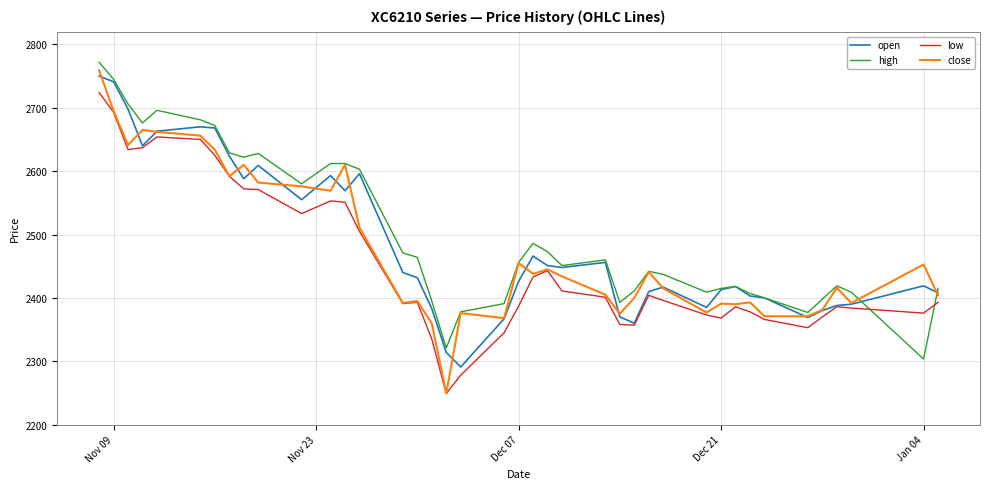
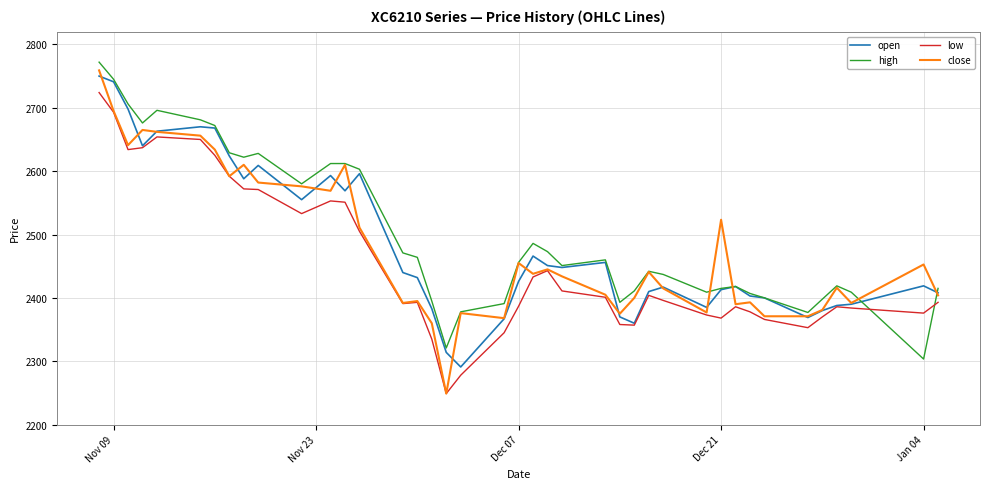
  {
    "open": {
      "Dec 07": 2430,
      "Jan 04": 2420
    },
    "high": {
      "Jan 04": 2300
    },
    "low": {
      "Dec 07": 2390,
      "Dec 21": 2370,
      "Jan 04": 2380
    },
    "close": {
-     "Dec 21": 2390,
+     "Dec 21": 2520,
      "Jan 04": 2450
    }
  }
